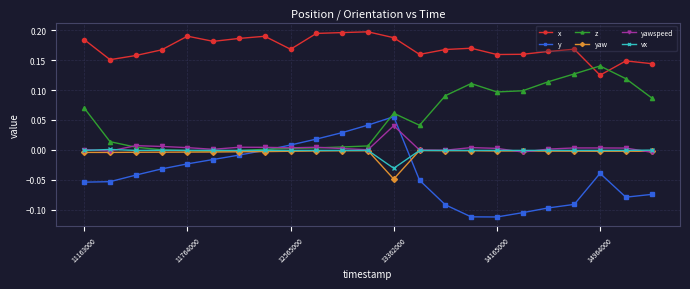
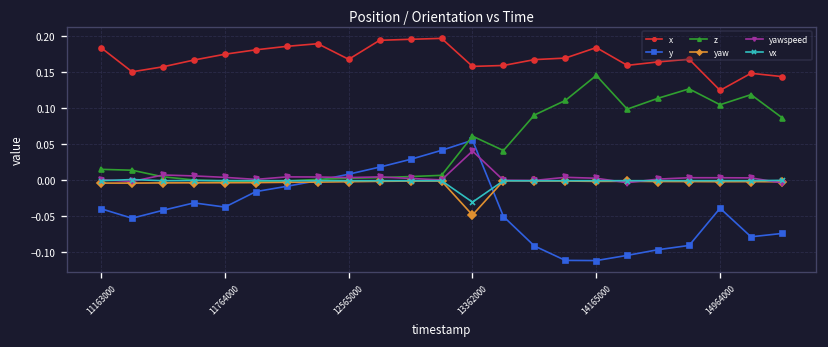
  {
    "x": {
      "11163000": 0.18,
-     "11764000": 0.19,
+     "11764000": 0.18,
      "12565000": 0.17,
-     "13362000": 0.19,
-     "14165000": 0.16,
+     "13362000": 0.16,
+     "14165000": 0.18,
      "14964000": 0.12
    },
    "y": {
-     "11163000": -0.05,
-     "11764000": -0.02,
+     "11163000": -0.04,
+     "11764000": -0.04,
      "12565000": 0.01,
      "13362000": 0.06,
      "14165000": -0.11,
      "14964000": -0.04
    },
    "z": {
-     "11163000": 0.07,
+     "11163000": 0.01,
      "13362000": 0.06,
-     "14165000": 0.10,
-     "14964000": 0.14
+     "14165000": 0.15,
+     "14964000": 0.10
    },
    "yaw": {
      "13362000": -0.05
    },
    "yawspeed": {
      "11764000": 0.00,
      "13362000": 0.04
    },
    "vx": {
      "13362000": -0.03
    }
  }
